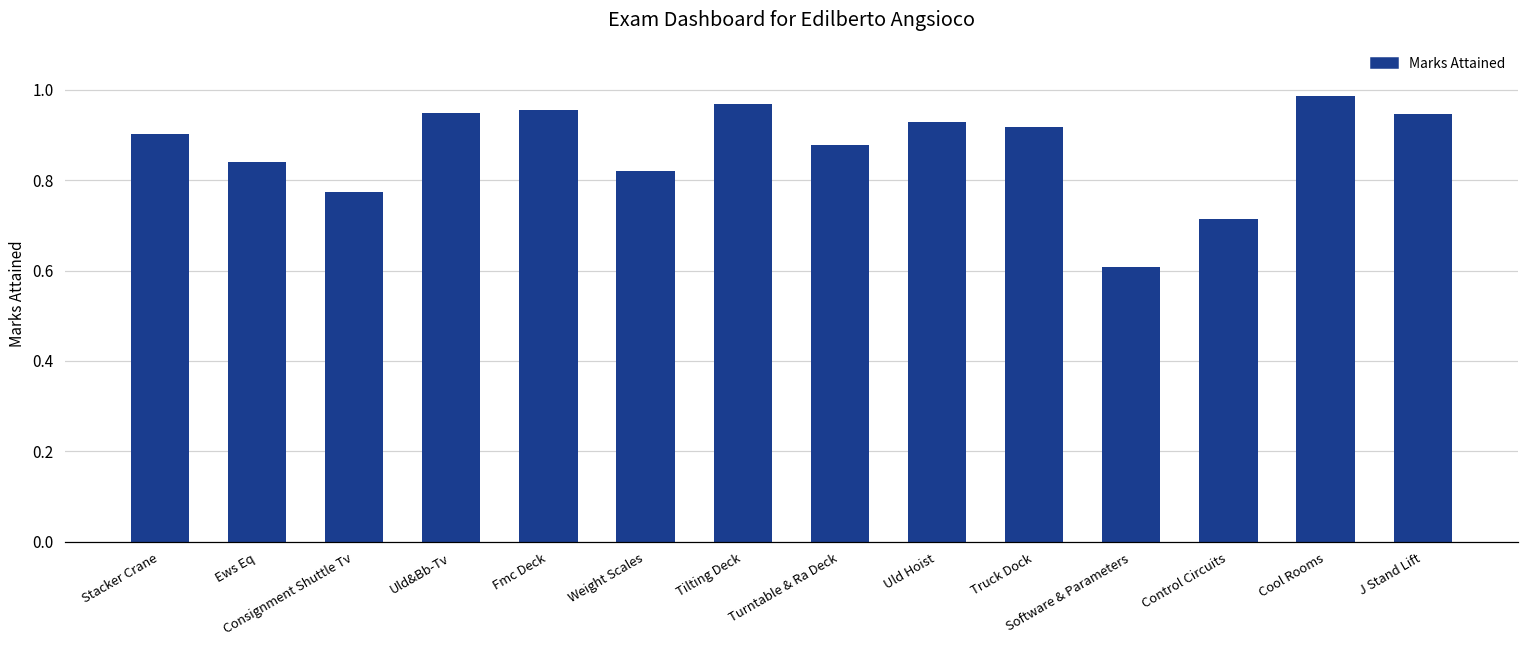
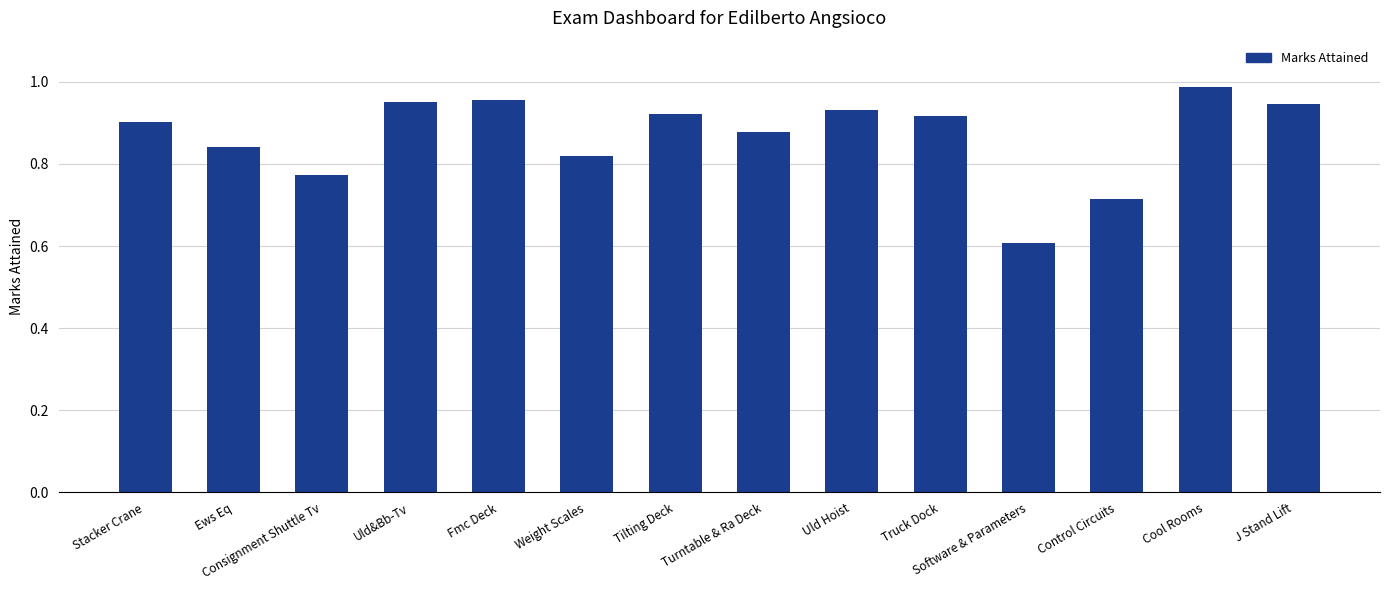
  {
    "Stacker Crane": 0.90,
    "Ews Eq": 0.84,
    "Consignment Shuttle Tv": 0.77,
    "Uld&Bb-Tv": 0.95,
    "Fmc Deck": 0.96,
    "Weight Scales": 0.82,
-   "Tilting Deck": 0.97,
+   "Tilting Deck": 0.92,
    "Turntable & Ra Deck": 0.88,
    "Uld Hoist": 0.93,
    "Truck Dock": 0.92,
    "Software & Parameters": 0.61,
    "Control Circuits": 0.72,
    "Cool Rooms": 0.99,
    "J Stand Lift": 0.95
  }
